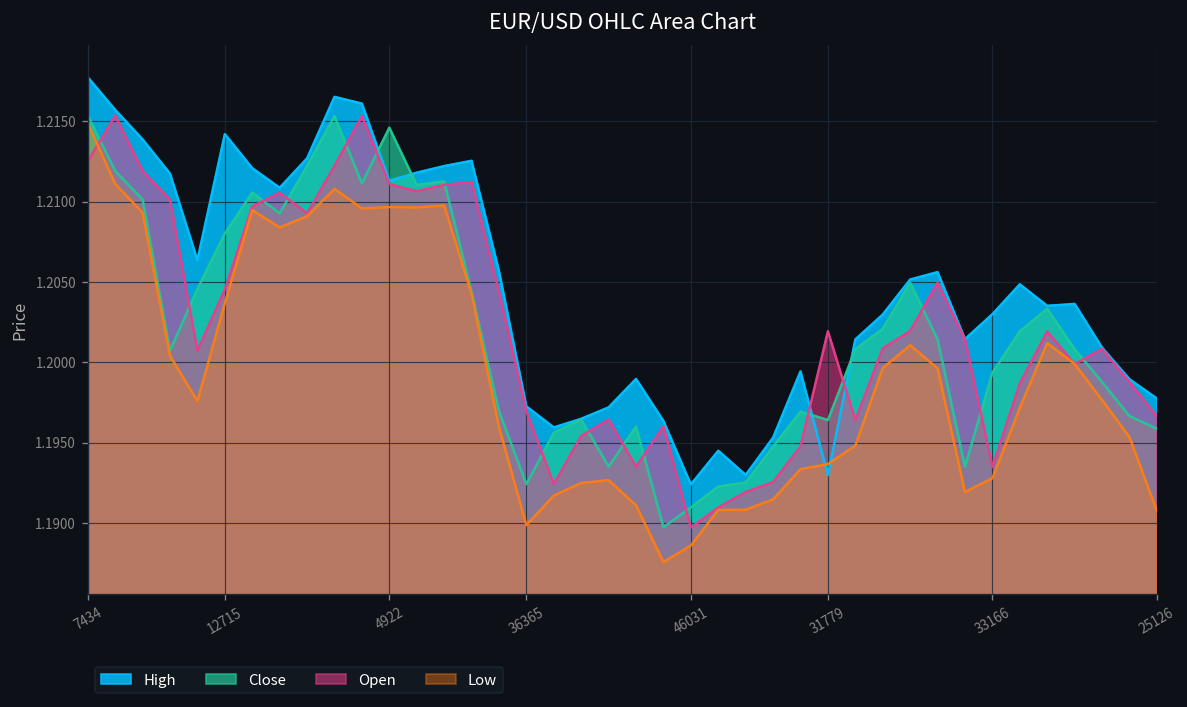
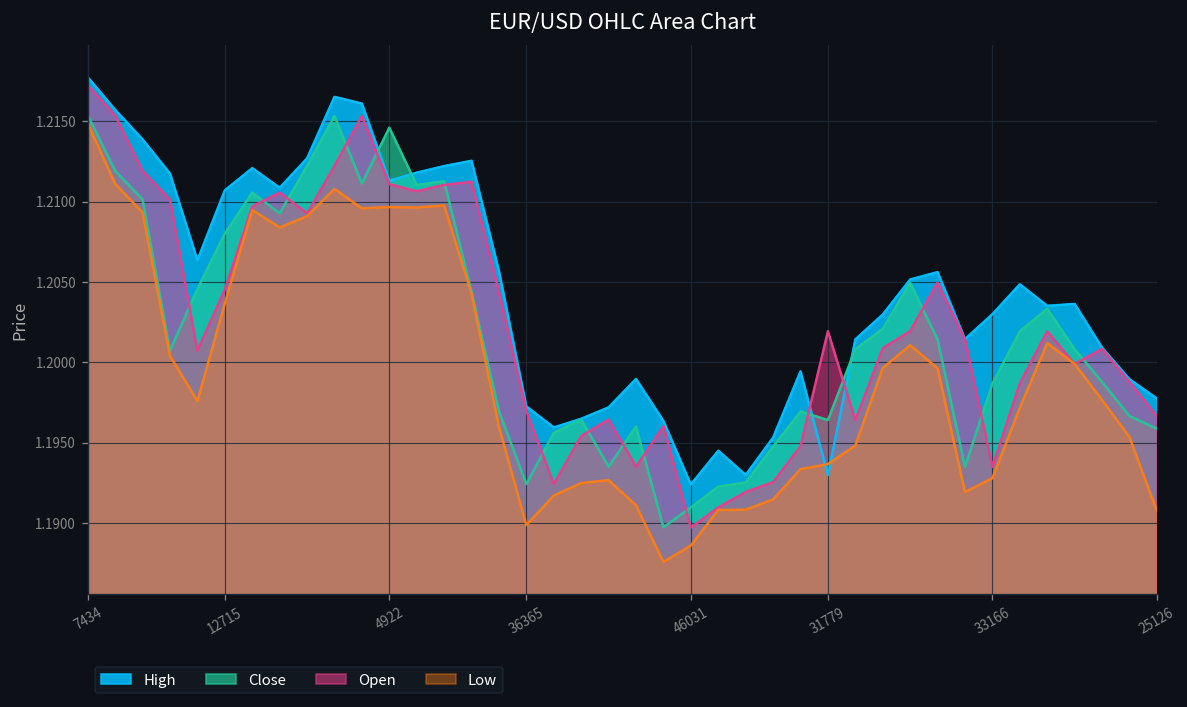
  {
    "High": {
      "7434": 1.2177,
-     "12715": 1.2142,
+     "12715": 1.2107,
      "4922": 1.2113,
      "36365": 1.1973,
      "46031": 1.1924,
      "31779": 1.1930,
      "33166": 1.2030,
      "25126": 1.1977
    },
    "Close": {
      "7434": 1.2154,
      "12715": 1.2080,
      "4922": 1.2146,
      "36365": 1.1924,
      "46031": 1.1910,
      "31779": 1.1964,
-     "33166": 1.1994,
+     "33166": 1.1987,
      "25126": 1.1959
    },
    "Open": {
-     "7434": 1.2125,
+     "7434": 1.2173,
      "12715": 1.2045,
      "4922": 1.2111,
      "36365": 1.1970,
      "46031": 1.1897,
      "31779": 1.2019,
      "33166": 1.1935,
      "25126": 1.1966
    },
    "Low": {
      "7434": 1.2149,
      "12715": 1.2037,
      "4922": 1.2097,
      "36365": 1.1899,
      "46031": 1.1886,
      "31779": 1.1937,
      "33166": 1.1928,
      "25126": 1.1907
    }
  }
